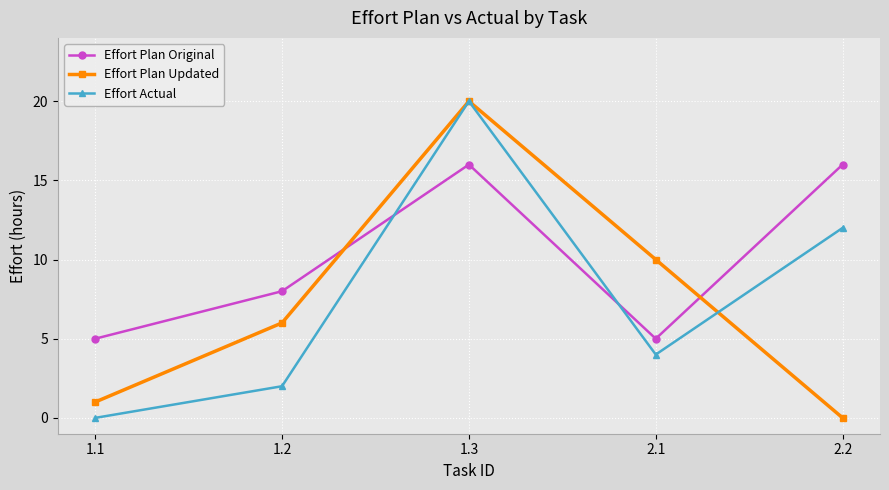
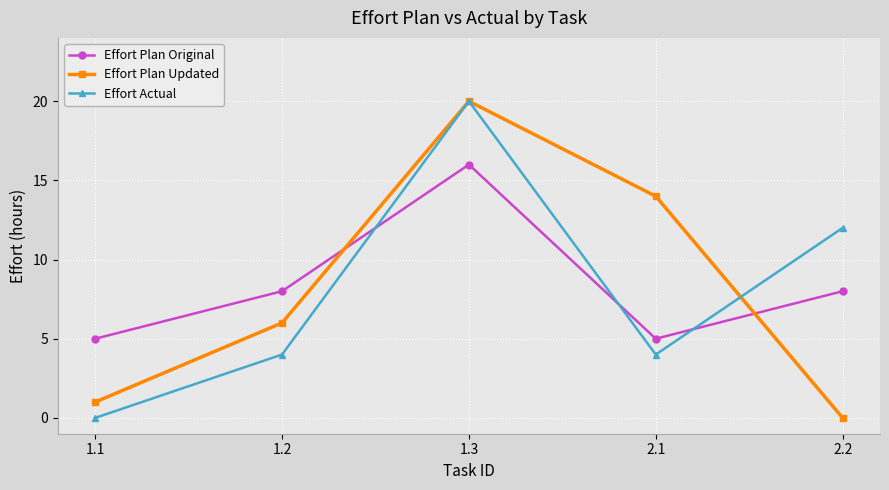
  {
    "Effort Plan Original": {
      "1.1": 5,
      "1.2": 8,
      "1.3": 16,
      "2.1": 5,
-     "2.2": 16
+     "2.2": 8
    },
    "Effort Plan Updated": {
      "1.1": 1,
      "1.2": 6,
-     "2.1": 10,
+     "2.1": 14,
      "2.2": 0
    },
    "Effort Actual": {
      "1.1": 0,
-     "1.2": 2,
+     "1.2": 4,
      "2.1": 4,
      "2.2": 12
    }
  }
